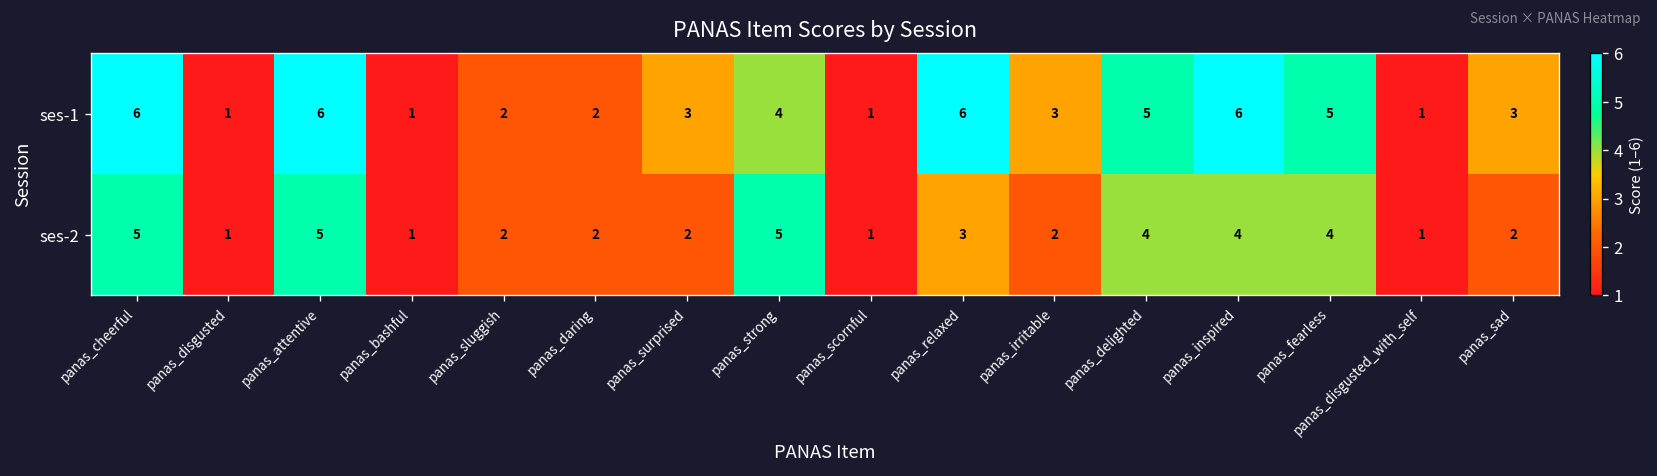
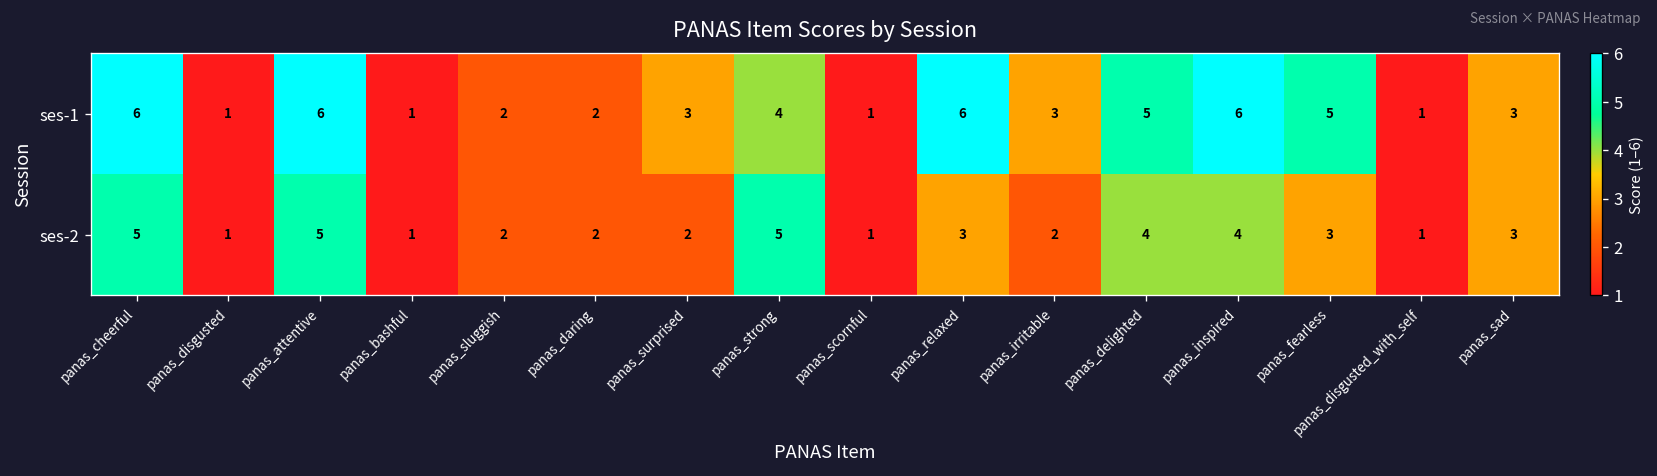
  {
    "ses-1": {
      "panas_cheerful": 6,
      "panas_disgusted": 1,
      "panas_attentive": 6,
      "panas_bashful": 1,
      "panas_sluggish": 2,
      "panas_daring": 2,
      "panas_surprised": 3,
      "panas_strong": 4,
      "panas_scornful": 1,
      "panas_relaxed": 6,
      "panas_irritable": 3,
      "panas_delighted": 5,
      "panas_inspired": 6,
      "panas_fearless": 5,
      "panas_disgusted_with_self": 1,
      "panas_sad": 3
    },
    "ses-2": {
      "panas_cheerful": 5,
      "panas_disgusted": 1,
      "panas_attentive": 5,
      "panas_bashful": 1,
      "panas_sluggish": 2,
      "panas_daring": 2,
      "panas_surprised": 2,
      "panas_strong": 5,
      "panas_scornful": 1,
      "panas_relaxed": 3,
      "panas_irritable": 2,
      "panas_delighted": 4,
      "panas_inspired": 4,
-     "panas_fearless": 4,
+     "panas_fearless": 3,
      "panas_disgusted_with_self": 1,
-     "panas_sad": 2
+     "panas_sad": 3
    }
  }
